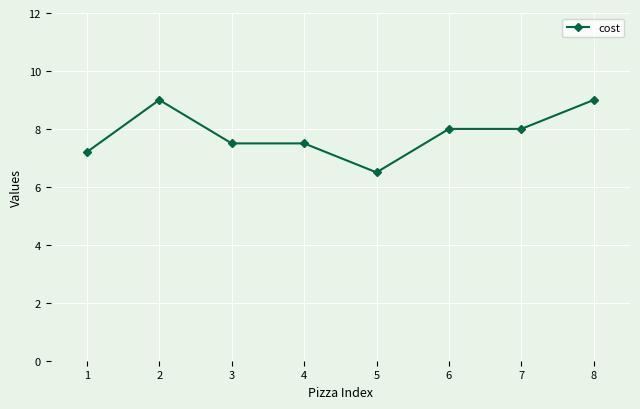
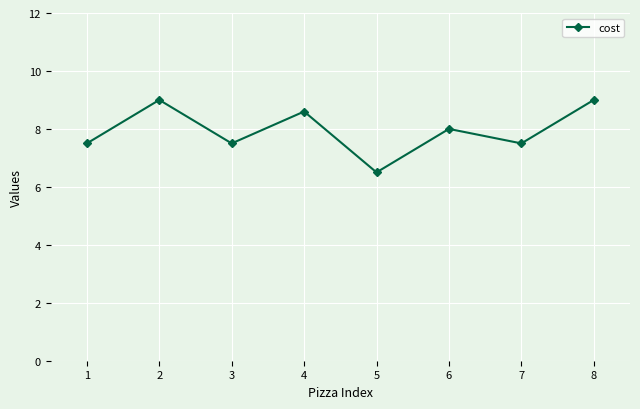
  {
-   "1": 7.2,
+   "1": 7.5,
    "2": 9.0,
    "3": 7.5,
-   "4": 7.5,
+   "4": 8.6,
    "5": 6.5,
    "6": 8.0,
-   "7": 8.0,
+   "7": 7.5,
    "8": 9.0
  }
